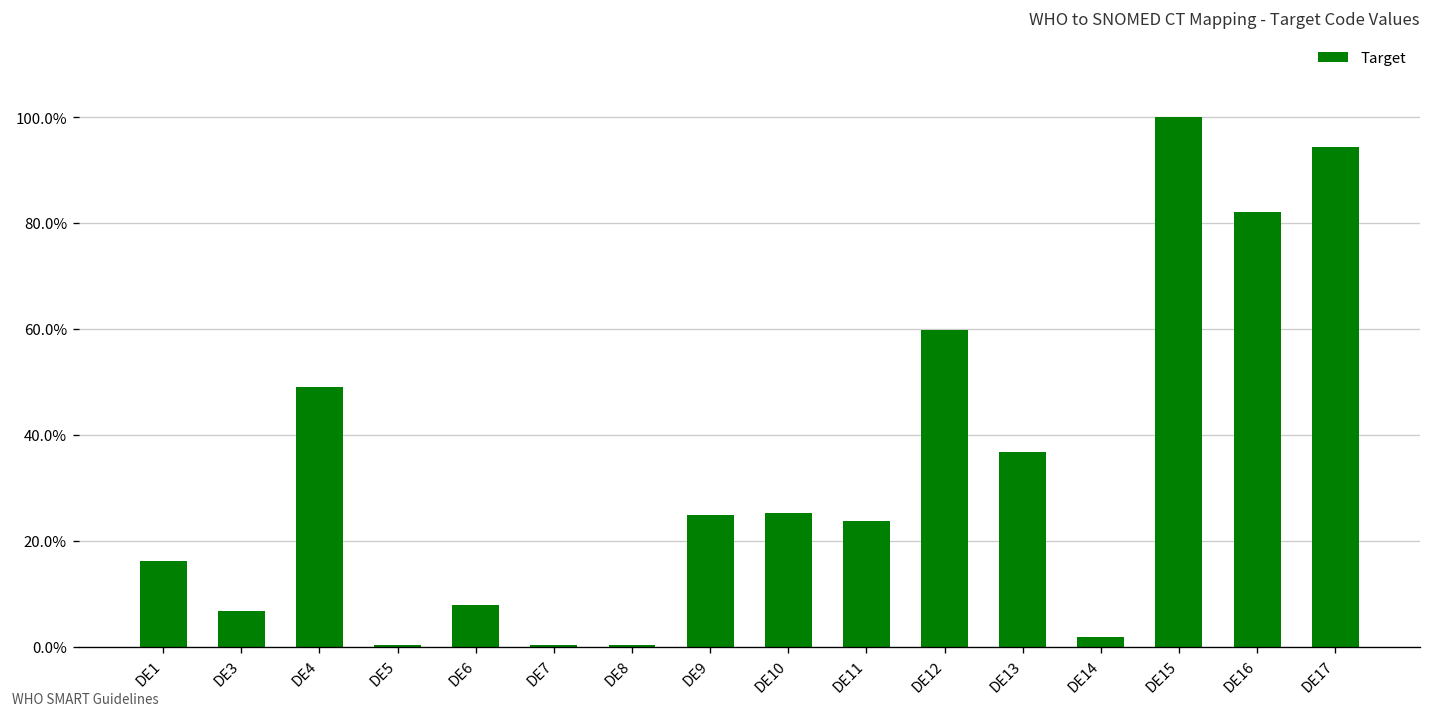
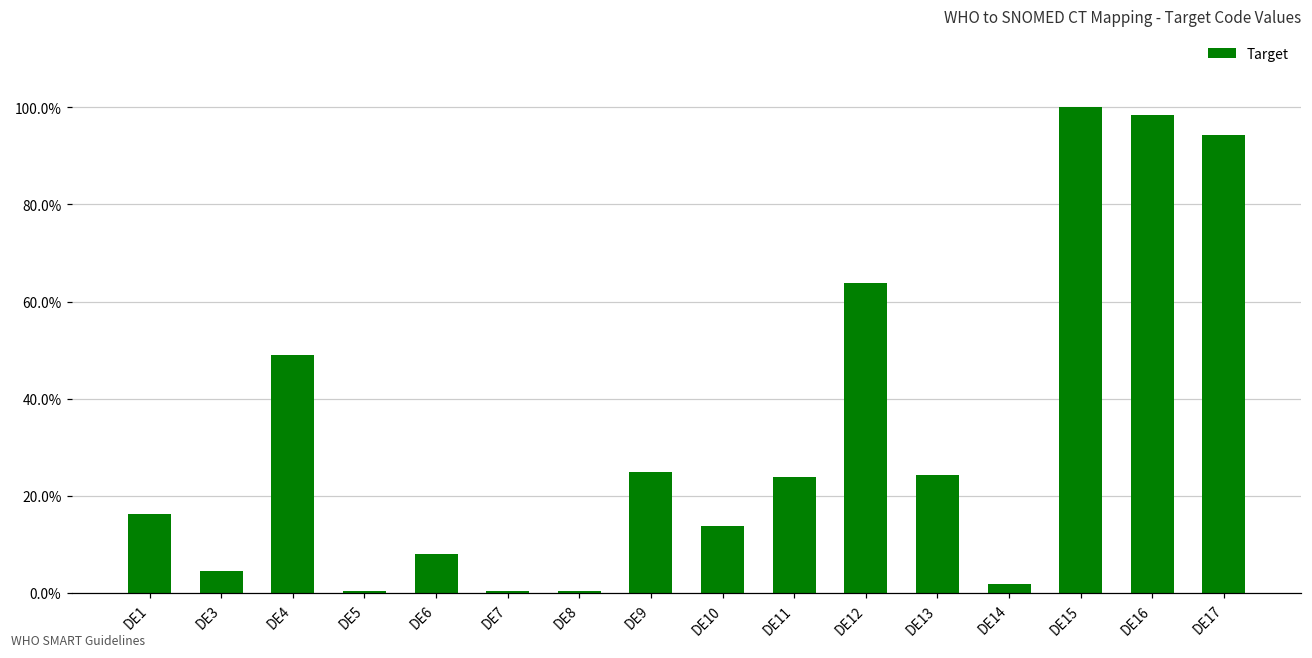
  {
    "DE1": "16%",
-   "DE3": "7%",
+   "DE3": "4%",
    "DE4": "49%",
    "DE6": "8%",
    "DE9": "25%",
-   "DE10": "25%",
+   "DE10": "14%",
    "DE11": "24%",
-   "DE12": "60%",
-   "DE13": "37%",
+   "DE12": "64%",
+   "DE13": "24%",
    "DE14": "2%",
    "DE15": "100%",
-   "DE16": "82%",
+   "DE16": "98%",
    "DE17": "94%"
  }
